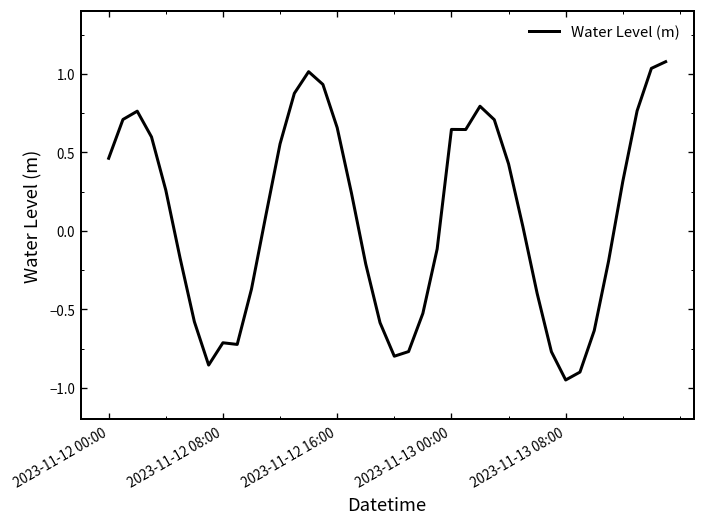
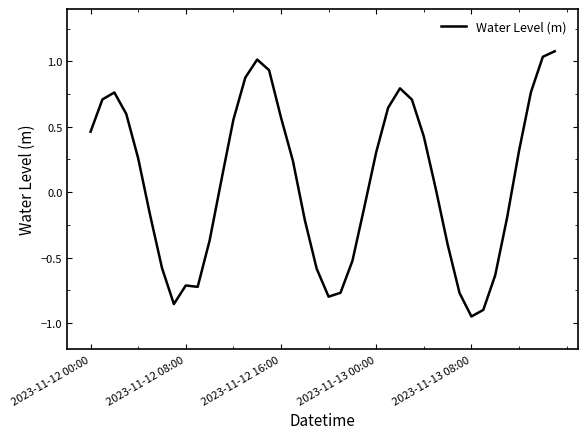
  {
    "2023-11-12 00:00": 0.46,
    "2023-11-12 08:00": -0.71,
-   "2023-11-12 16:00": 0.66,
-   "2023-11-13 00:00": 0.65,
+   "2023-11-12 16:00": 0.57,
+   "2023-11-13 00:00": 0.31,
    "2023-11-13 08:00": -0.95
  }
